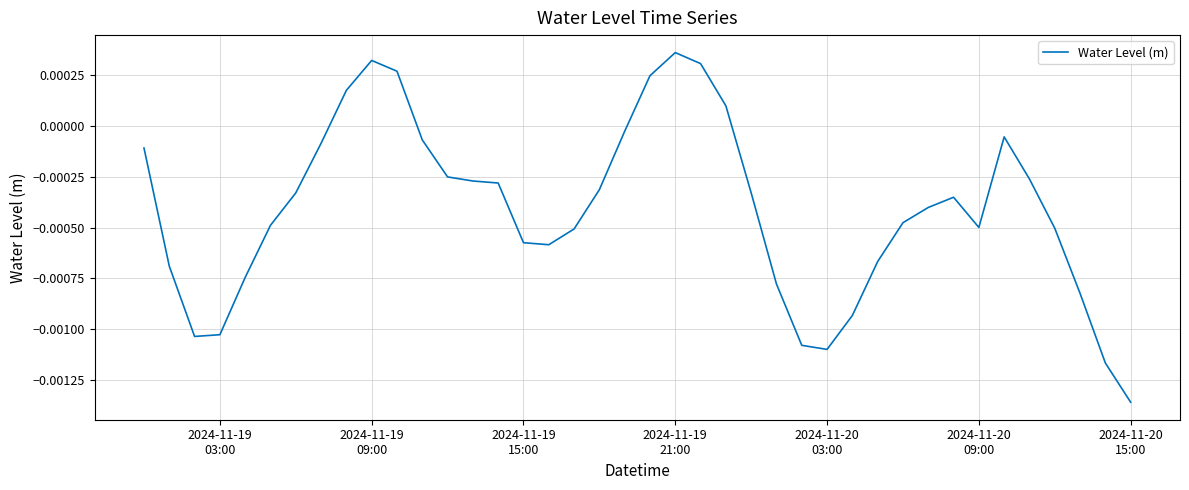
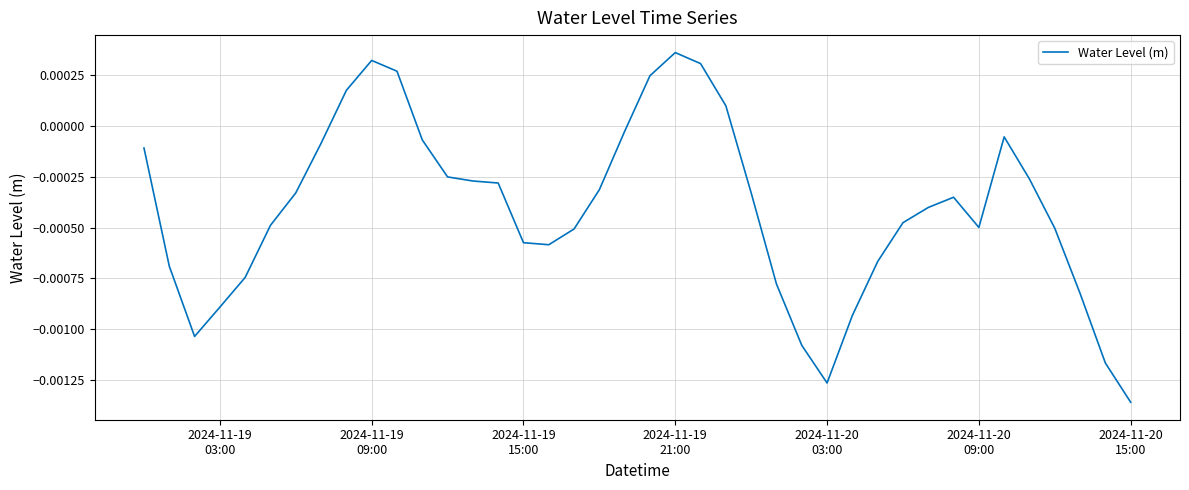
  {
-   "2024-11-19 03:00": -0.00103,
+   "2024-11-19 03:00": -0.00089,
    "2024-11-19 09:00": 0.00032,
    "2024-11-19 15:00": -0.00057,
    "2024-11-19 21:00": 0.00036,
-   "2024-11-20 03:00": -0.00110,
+   "2024-11-20 03:00": -0.00127,
    "2024-11-20 09:00": -0.00050,
    "2024-11-20 15:00": -0.00136
  }
